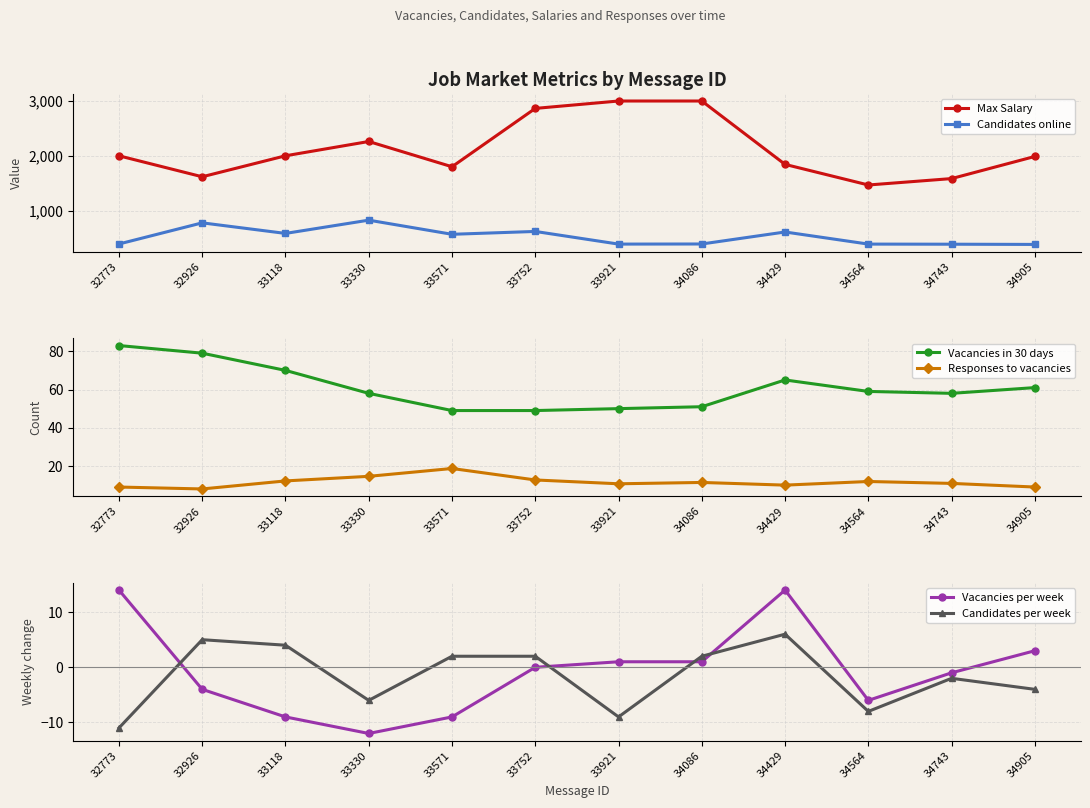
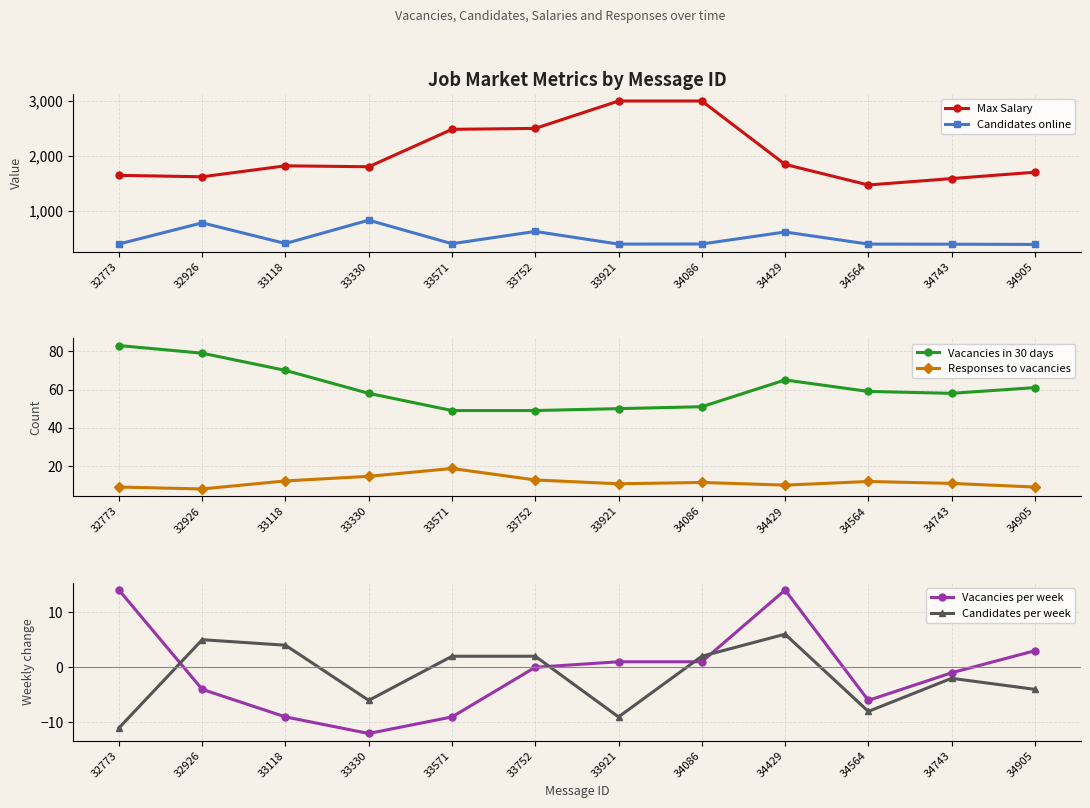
  {
    "Job Market Metrics by Message ID": {
      "Max Salary": {
-       "32773": "2,000",
+       "32773": "1,600",
        "32926": "1,600",
-       "33118": "2,000",
-       "33330": "2,300",
-       "33571": "1,800",
-       "33752": "2,900",
+       "33118": "1,800",
+       "33330": "1,800",
+       "33571": "2,500",
+       "33752": "2,500",
        "33921": "3,000",
        "34086": "3,000",
        "34429": "1,800",
        "34564": "1,500",
        "34743": "1,600",
-       "34905": "2,000"
+       "34905": "1,700"
      },
      "Candidates online": {
        "32773": "400",
        "32926": "800",
-       "33118": "600",
+       "33118": "400",
        "33330": "800",
-       "33571": "600",
+       "33571": "400",
        "33752": "600",
        "33921": "400",
        "34086": "400",
        "34429": "600",
        "34564": "400",
        "34743": "400",
        "34905": "400"
      }
    }
  }
